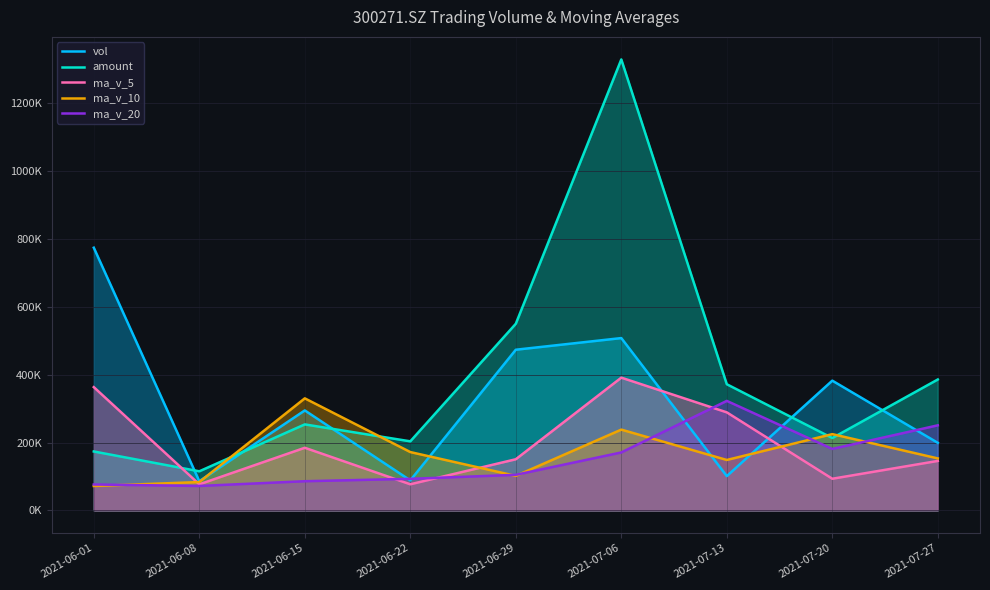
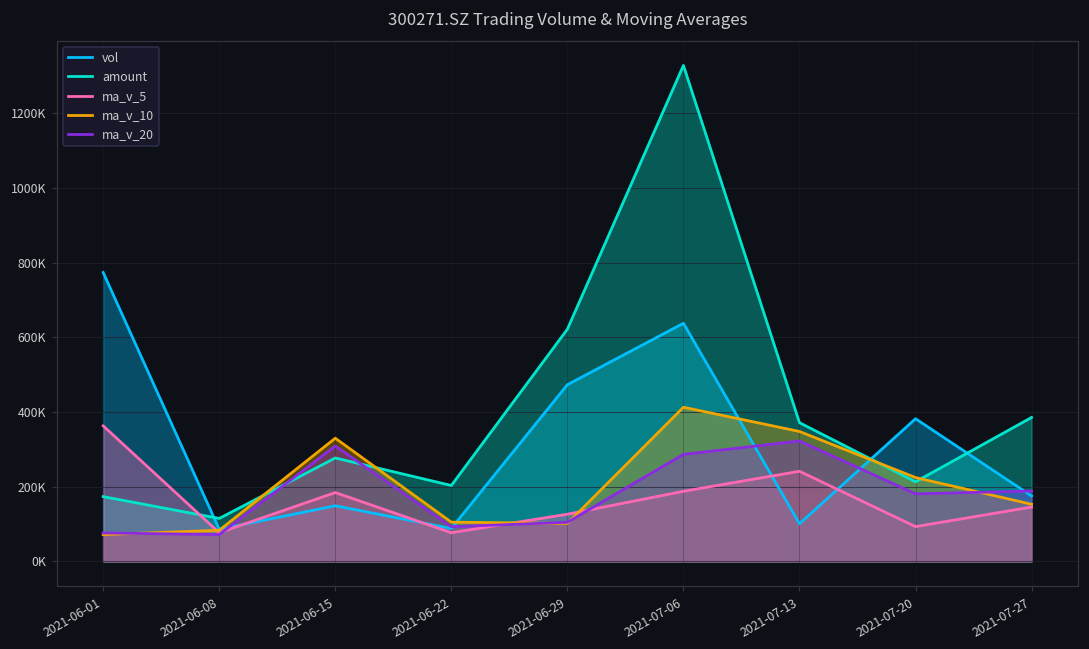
  {
    "vol": {
      "2021-06-01": 770000,
-     "2021-06-15": 290000,
+     "2021-06-15": 150000,
      "2021-06-29": 470000,
-     "2021-07-06": 510000,
+     "2021-07-06": 640000,
      "2021-07-13": 100000,
      "2021-07-20": 380000,
-     "2021-07-27": 200000
+     "2021-07-27": 180000
    },
    "amount": {
      "2021-06-01": 170000,
      "2021-06-08": 120000,
-     "2021-06-15": 250000,
+     "2021-06-15": 280000,
      "2021-06-22": 200000,
-     "2021-06-29": 550000,
+     "2021-06-29": 620000,
      "2021-07-06": 1330000,
      "2021-07-13": 370000,
      "2021-07-20": 210000,
      "2021-07-27": 390000
    },
    "ma_v_5": {
      "2021-06-01": 360000,
      "2021-06-15": 180000,
      "2021-06-22": 80000,
-     "2021-06-29": 150000,
-     "2021-07-06": 390000,
-     "2021-07-13": 290000,
+     "2021-06-29": 130000,
+     "2021-07-06": 190000,
+     "2021-07-13": 240000,
      "2021-07-20": 90000
    },
    "ma_v_10": {
      "2021-06-15": 330000,
-     "2021-06-22": 170000,
-     "2021-07-06": 240000,
-     "2021-07-13": 150000,
+     "2021-06-22": 110000,
+     "2021-07-06": 410000,
+     "2021-07-13": 350000,
      "2021-07-20": 220000
    },
    "ma_v_20": {
-     "2021-06-15": 90000,
-     "2021-07-06": 170000,
+     "2021-06-15": 310000,
+     "2021-07-06": 290000,
      "2021-07-13": 320000,
      "2021-07-20": 180000,
-     "2021-07-27": 250000
+     "2021-07-27": 190000
    }
  }
